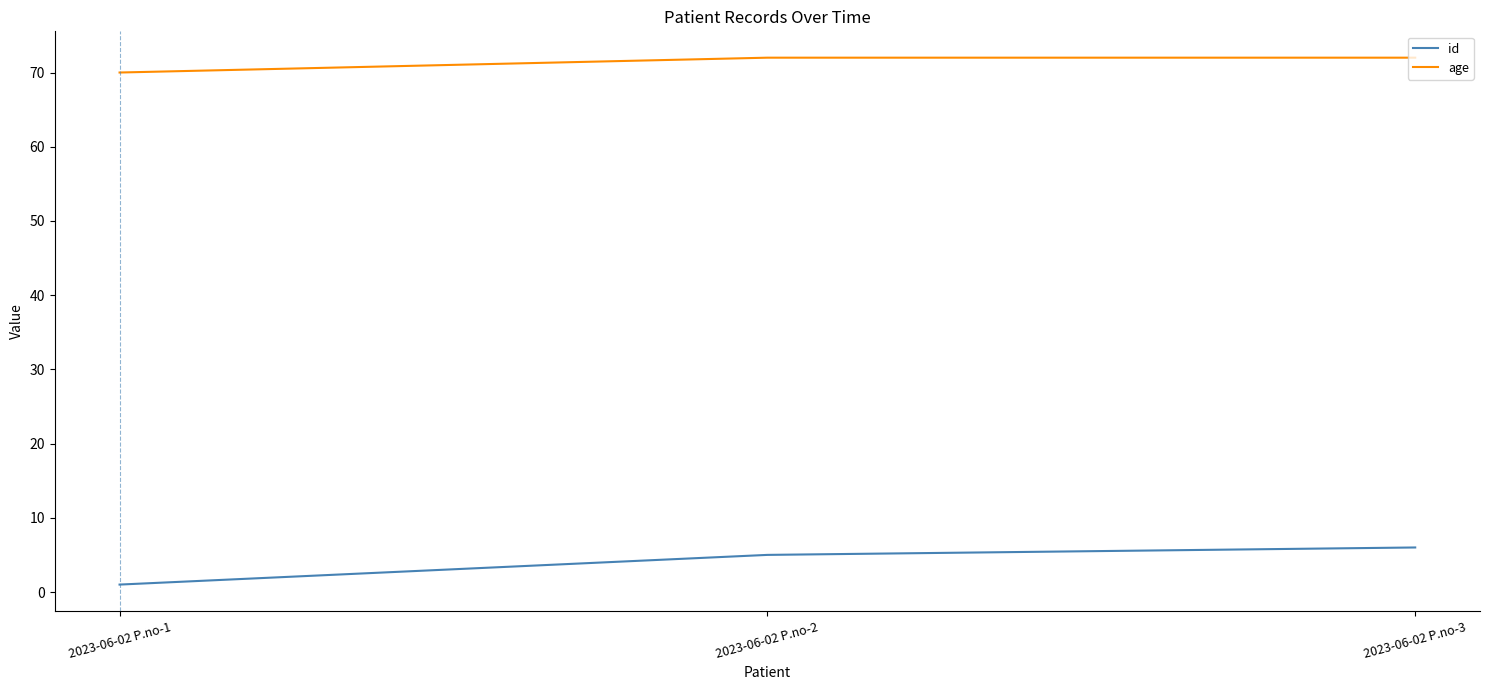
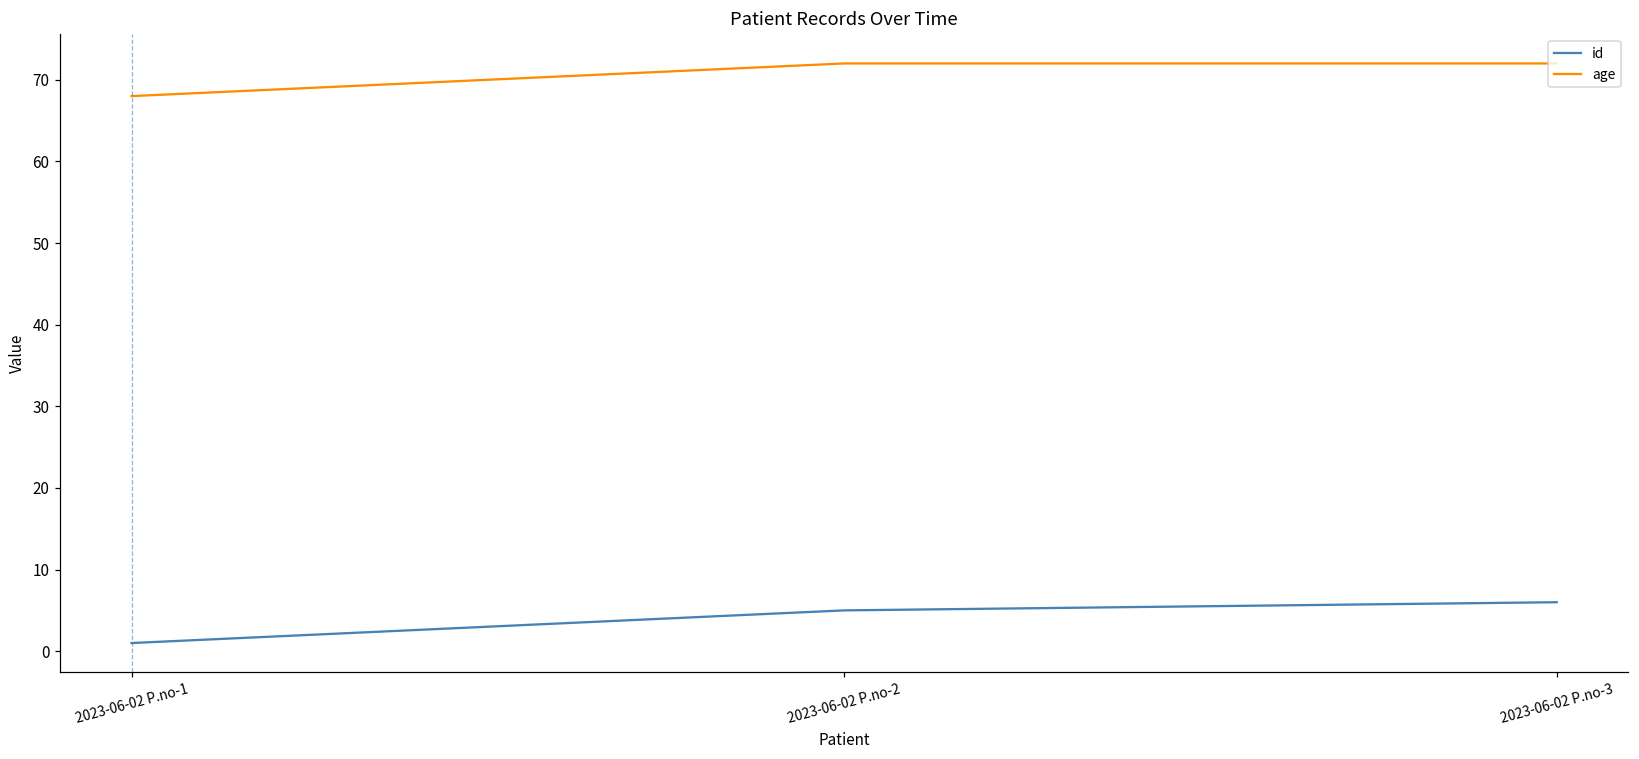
  {
    "id": {
      "2023-06-02 P.no-1": 1,
      "2023-06-02 P.no-2": 5,
      "2023-06-02 P.no-3": 6
    },
    "age": {
-     "2023-06-02 P.no-1": 70,
+     "2023-06-02 P.no-1": 68,
      "2023-06-02 P.no-2": 72
    }
  }
